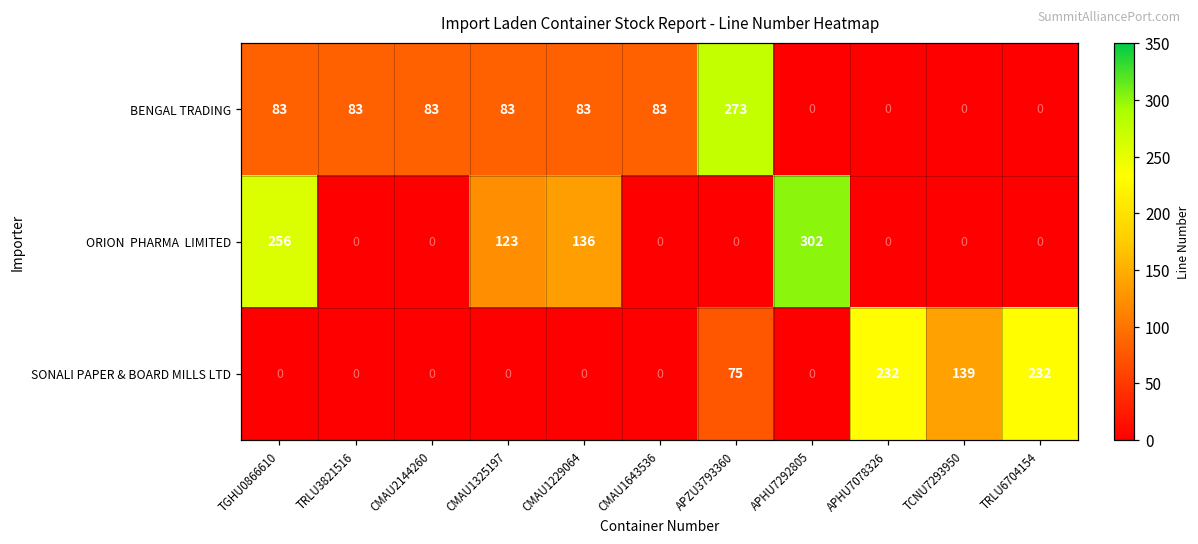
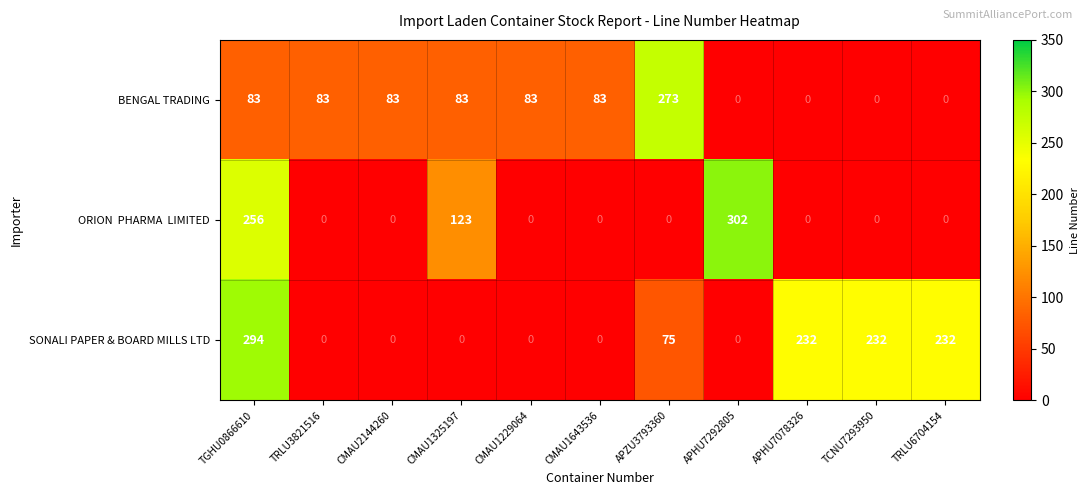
  {
    "BENGAL TRADING": {
      "TGHU0866610": 83,
      "TRLU3821516": 83,
      "CMAU2144260": 83,
      "CMAU1325197": 83,
      "CMAU1229064": 83,
      "CMAU1643536": 83,
      "APZU3793360": 273,
      "APHU7292805": 0,
      "APHU7078326": 0,
      "TCNU7293950": 0,
      "TRLU6704154": 0
    },
    "ORION PHARMA LIMITED": {
      "TGHU0866610": 256,
      "TRLU3821516": 0,
      "CMAU2144260": 0,
      "CMAU1325197": 123,
-     "CMAU1229064": 136,
+     "CMAU1229064": 0,
      "CMAU1643536": 0,
      "APZU3793360": 0,
      "APHU7292805": 302,
      "APHU7078326": 0,
      "TCNU7293950": 0,
      "TRLU6704154": 0
    },
    "SONALI PAPER & BOARD MILLS LTD": {
-     "TGHU0866610": 0,
+     "TGHU0866610": 294,
      "TRLU3821516": 0,
      "CMAU2144260": 0,
      "CMAU1325197": 0,
      "CMAU1229064": 0,
      "CMAU1643536": 0,
      "APZU3793360": 75,
      "APHU7292805": 0,
      "APHU7078326": 232,
-     "TCNU7293950": 139,
+     "TCNU7293950": 232,
      "TRLU6704154": 232
    }
  }
